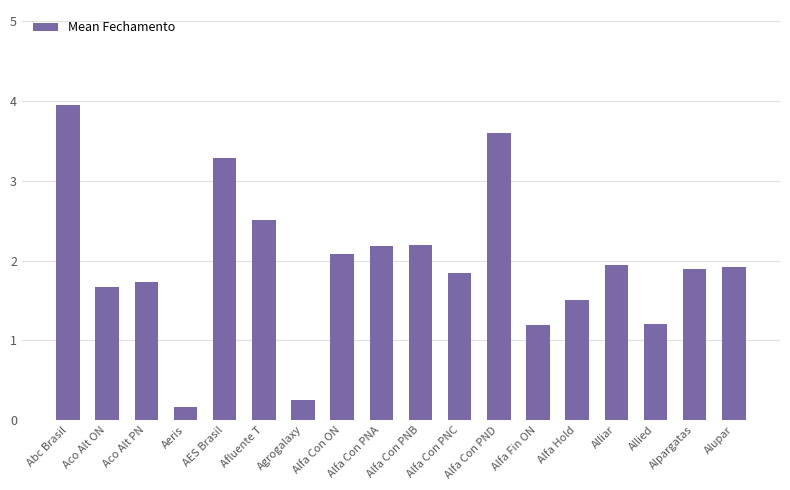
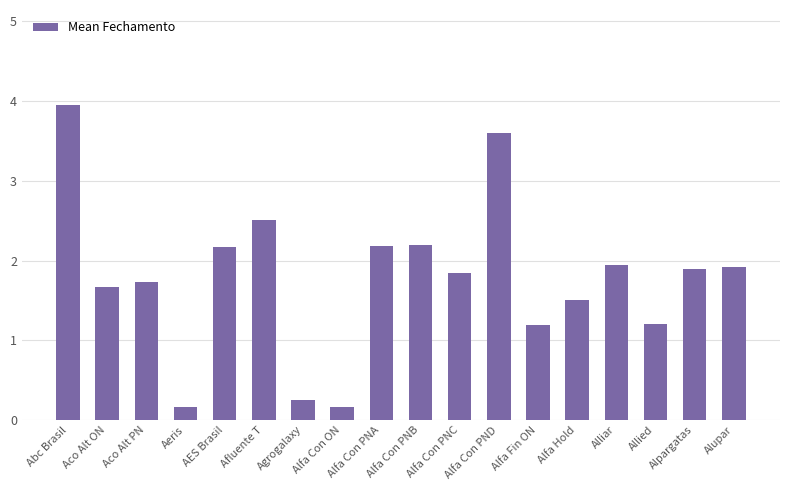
  {
    "Abc Brasil": 4.0,
    "Aco Alt ON": 1.7,
    "Aco Alt PN": 1.7,
    "Aeris": 0.2,
-   "AES Brasil": 3.3,
+   "AES Brasil": 2.2,
    "Afluente T": 2.5,
    "Agrogalaxy": 0.3,
-   "Alfa Con ON": 2.1,
+   "Alfa Con ON": 0.2,
    "Alfa Con PNA": 2.2,
    "Alfa Con PNB": 2.2,
    "Alfa Con PNC": 1.8,
    "Alfa Con PND": 3.6,
    "Alfa Fin ON": 1.2,
    "Alfa Hold": 1.5,
    "Alliar": 1.9,
    "Allied": 1.2,
    "Alpargatas": 1.9,
    "Alupar": 1.9
  }
